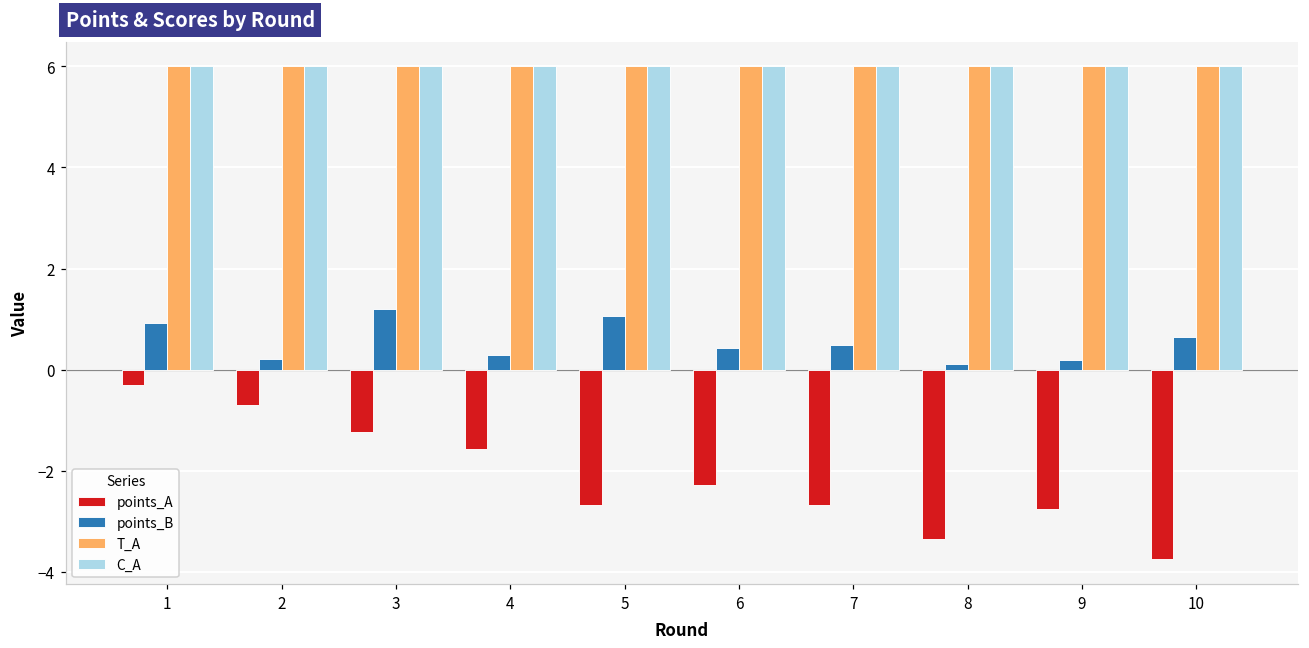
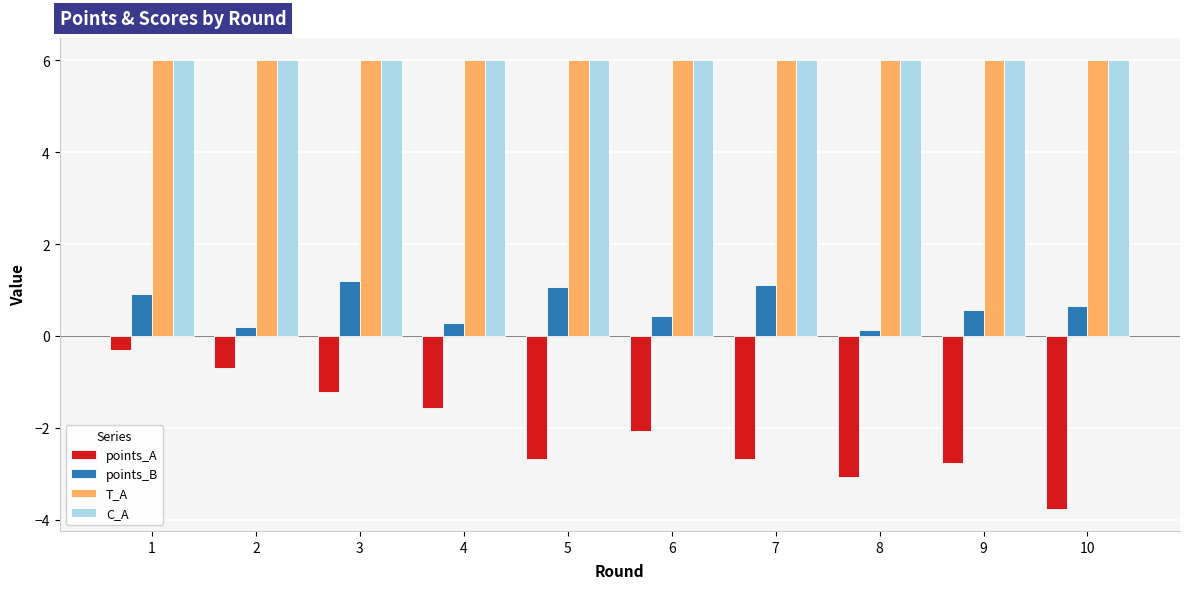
  {
    "points_A": {
      "1": -0.3,
      "2": -0.7,
      "3": -1.2,
      "4": -1.6,
      "5": -2.7,
-     "6": -2.3,
+     "6": -2.1,
      "7": -2.7,
-     "8": -3.4,
+     "8": -3.1,
      "9": -2.8,
      "10": -3.8
    },
    "points_B": {
      "1": 0.9,
      "2": 0.2,
      "3": 1.2,
      "4": 0.3,
      "5": 1.1,
      "6": 0.4,
-     "7": 0.5,
+     "7": 1.1,
      "8": 0.1,
-     "9": 0.2,
+     "9": 0.6,
      "10": 0.7
    },
    "T_A": {
      "1": 6.0,
      "2": 6.0,
      "3": 6.0,
      "4": 6.0,
      "5": 6.0,
      "6": 6.0,
      "7": 6.0,
      "8": 6.0,
      "9": 6.0,
      "10": 6.0
    },
    "C_A": {
      "1": 6.0,
      "2": 6.0,
      "3": 6.0,
      "4": 6.0,
      "5": 6.0,
      "6": 6.0,
      "7": 6.0,
      "8": 6.0,
      "9": 6.0,
      "10": 6.0
    }
  }
